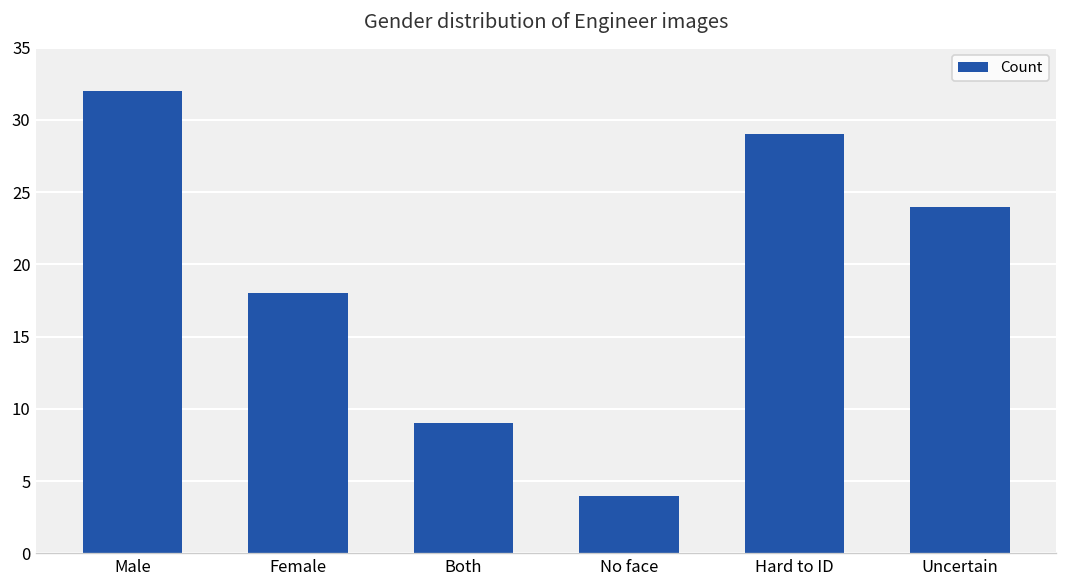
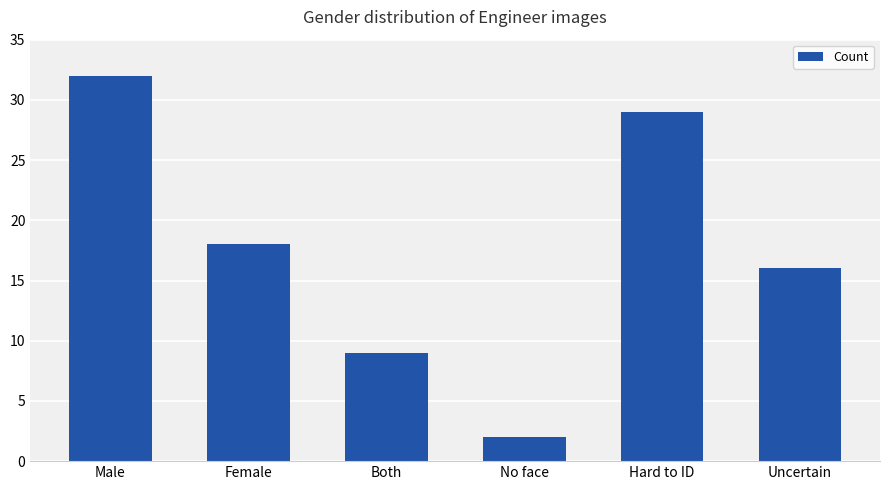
  {
    "Male": 32,
    "Female": 18,
    "Both": 9,
-   "No face": 4,
+   "No face": 2,
    "Hard to ID": 29,
-   "Uncertain": 24
+   "Uncertain": 16
  }
